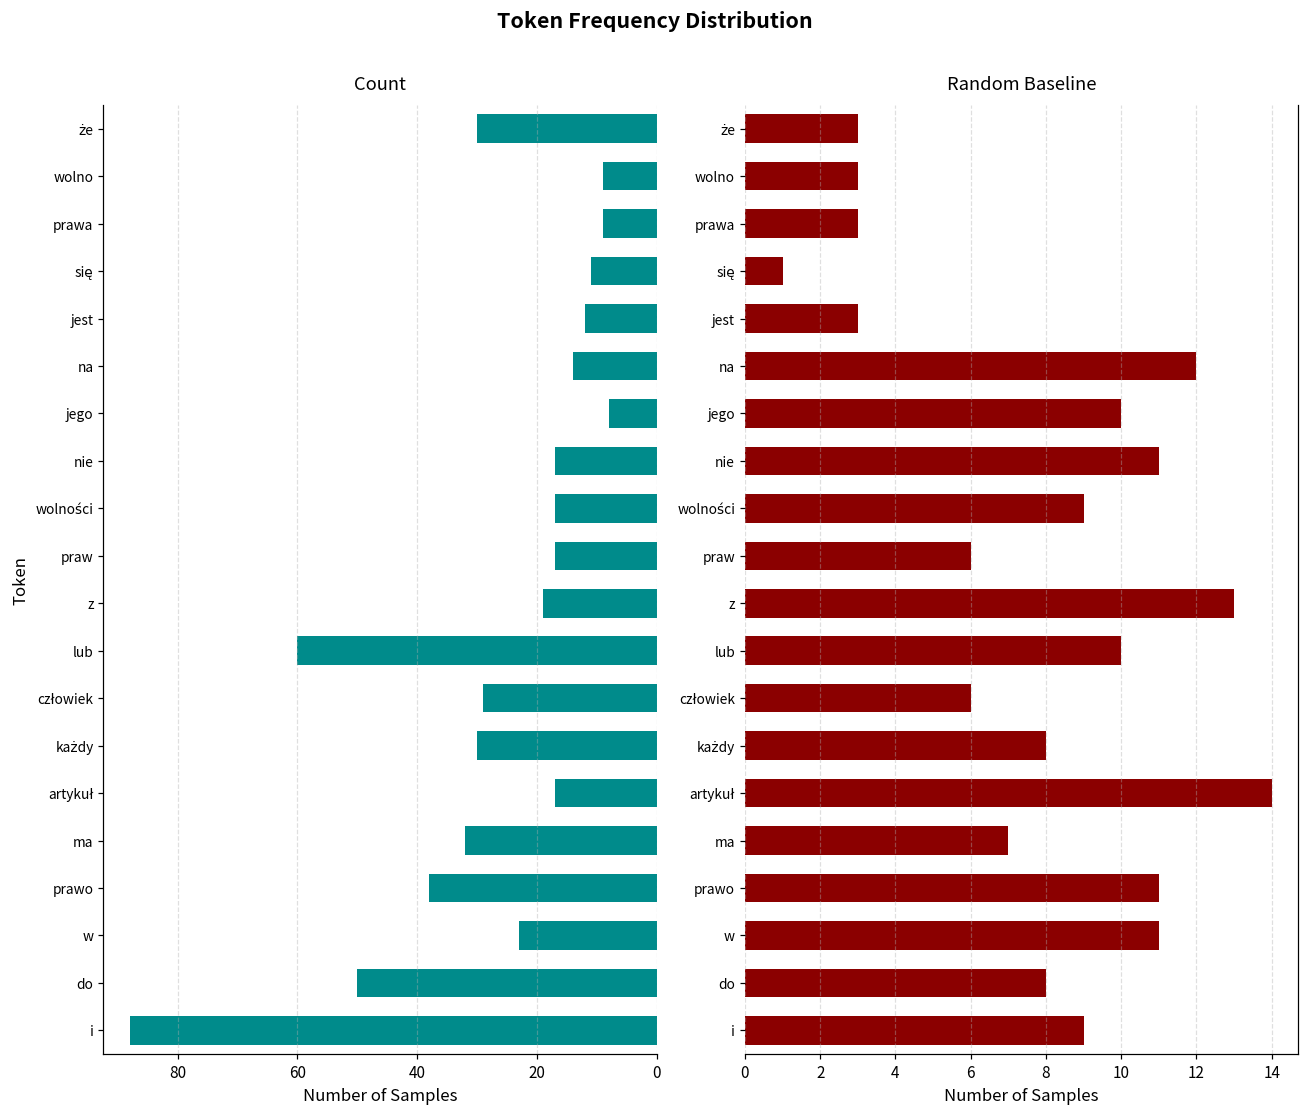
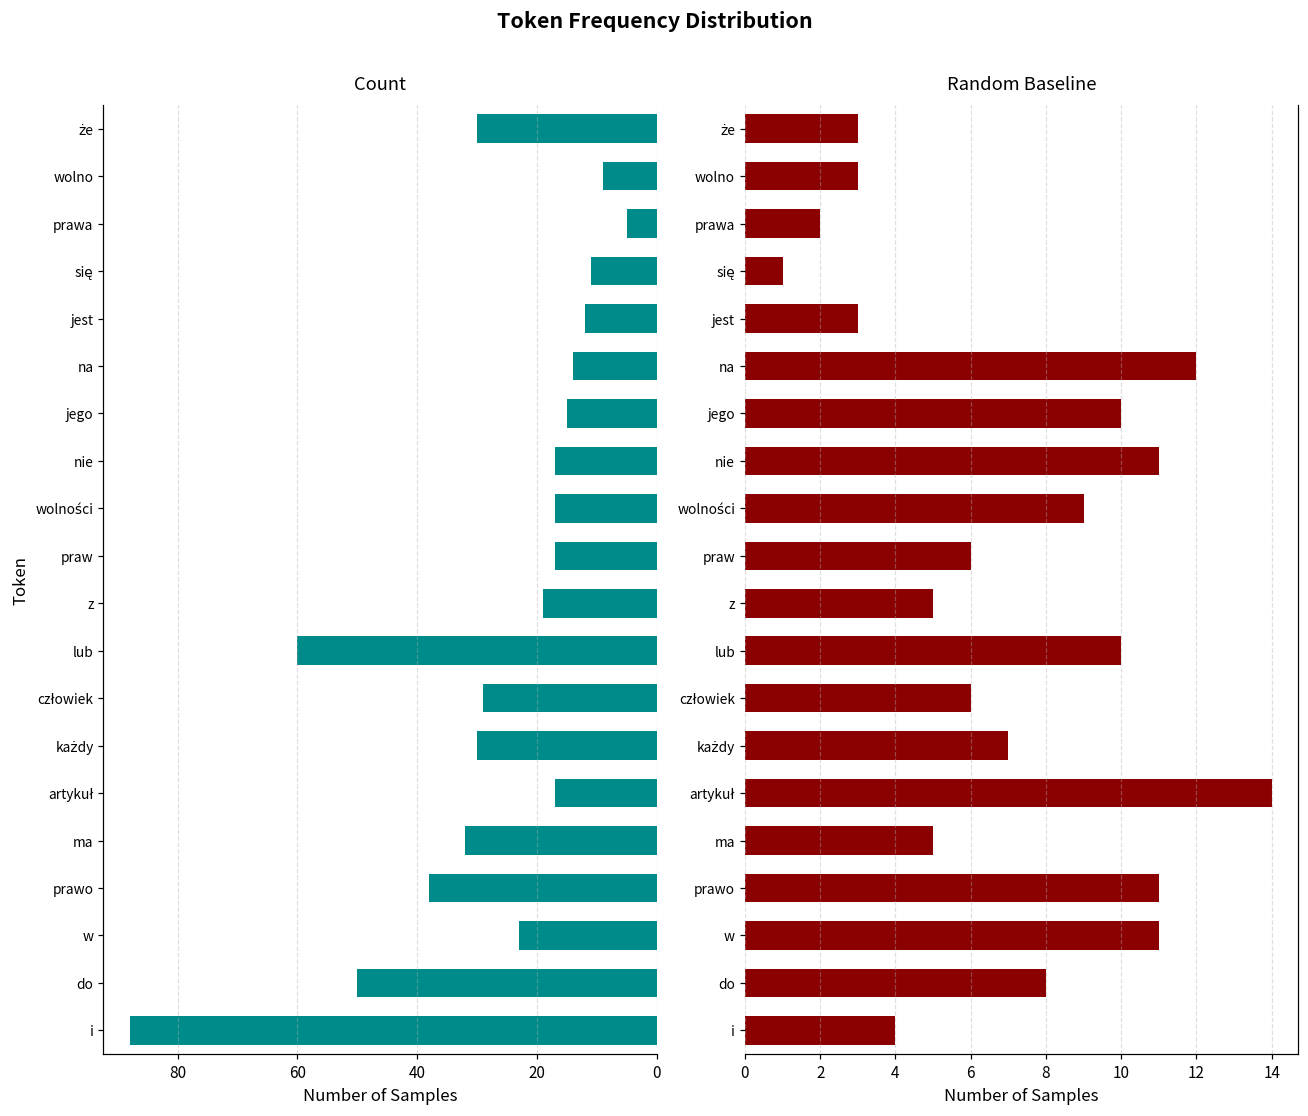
  {
    "Count": {
      "że": 30,
      "wolno": 9,
-     "prawa": 9,
+     "prawa": 5,
      "się": 11,
      "jest": 12,
      "na": 14,
-     "jego": 8,
+     "jego": 15,
      "nie": 17,
      "wolności": 17,
      "praw": 17,
      "z": 19,
      "lub": 60,
      "człowiek": 29,
      "każdy": 30,
      "artykuł": 17,
      "ma": 32,
      "prawo": 38,
      "w": 23,
      "do": 50,
      "i": 88
    },
    "Random Baseline": {
      "że": 3,
      "wolno": 3,
-     "prawa": 3,
+     "prawa": 2,
      "się": 1,
      "jest": 3,
      "na": 12,
      "jego": 10,
      "nie": 11,
      "wolności": 9,
      "praw": 6,
-     "z": 13,
+     "z": 5,
      "lub": 10,
      "człowiek": 6,
-     "każdy": 8,
+     "każdy": 7,
      "artykuł": 14,
-     "ma": 7,
+     "ma": 5,
      "prawo": 11,
      "w": 11,
      "do": 8,
-     "i": 9
+     "i": 4
    }
  }
